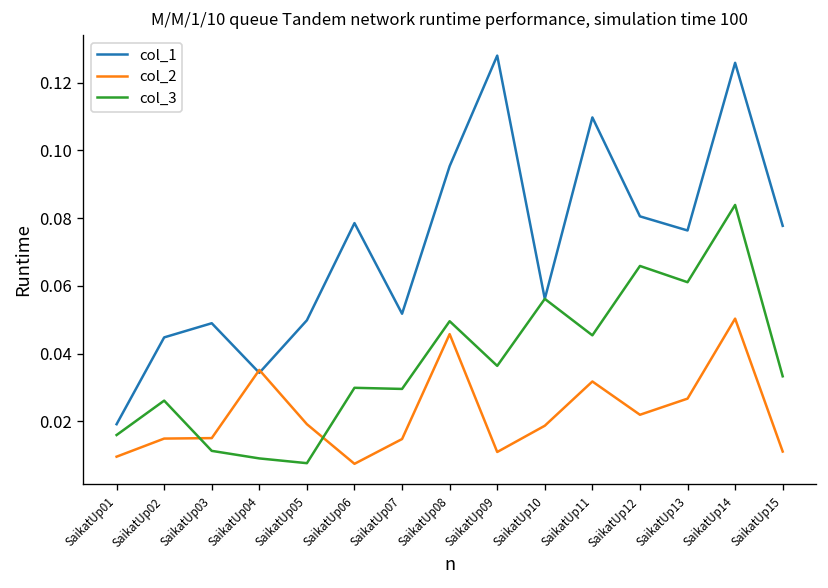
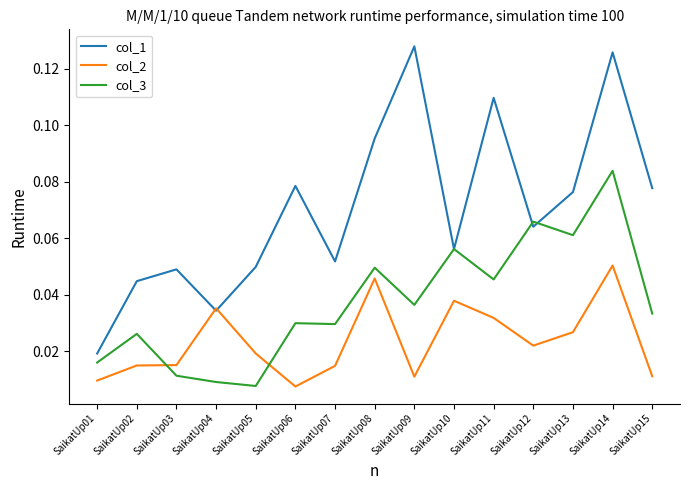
  {
    "col_1": {
      "SaikatUp01": 0.019,
      "SaikatUp02": 0.045,
      "SaikatUp03": 0.049,
      "SaikatUp05": 0.050,
      "SaikatUp06": 0.079,
      "SaikatUp07": 0.052,
      "SaikatUp08": 0.095,
      "SaikatUp09": 0.128,
      "SaikatUp11": 0.110,
-     "SaikatUp12": 0.081,
+     "SaikatUp12": 0.064,
      "SaikatUp13": 0.076,
      "SaikatUp14": 0.126,
      "SaikatUp15": 0.078
    },
    "col_2": {
      "SaikatUp01": 0.010,
      "SaikatUp02": 0.015,
      "SaikatUp03": 0.015,
      "SaikatUp05": 0.019,
      "SaikatUp06": 0.007,
      "SaikatUp07": 0.015,
      "SaikatUp08": 0.046,
      "SaikatUp09": 0.011,
-     "SaikatUp10": 0.019,
+     "SaikatUp10": 0.038,
      "SaikatUp11": 0.032,
      "SaikatUp12": 0.022,
      "SaikatUp13": 0.027,
      "SaikatUp14": 0.050,
      "SaikatUp15": 0.011
    },
    "col_3": {
      "SaikatUp01": 0.016,
      "SaikatUp02": 0.026,
      "SaikatUp03": 0.011,
      "SaikatUp04": 0.009,
      "SaikatUp05": 0.008,
      "SaikatUp06": 0.030,
      "SaikatUp07": 0.030,
      "SaikatUp08": 0.050,
      "SaikatUp09": 0.036,
      "SaikatUp11": 0.045,
      "SaikatUp12": 0.066,
      "SaikatUp13": 0.061,
      "SaikatUp14": 0.084,
      "SaikatUp15": 0.033
    }
  }
